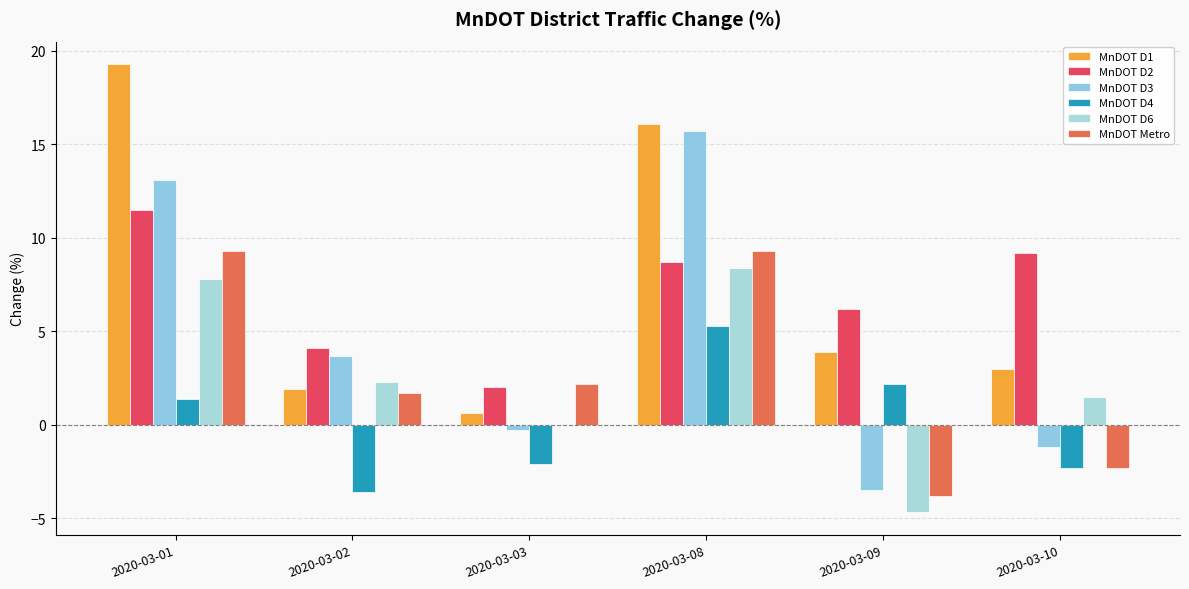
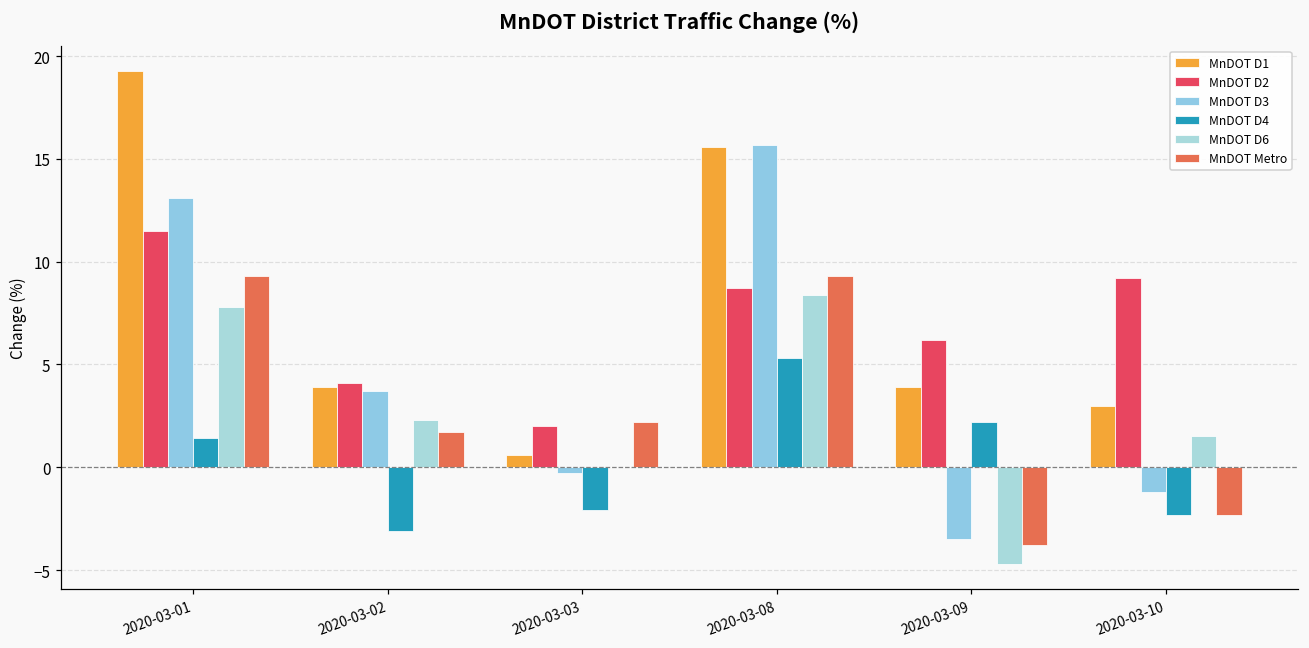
  {
    "MnDOT D1": {
      "2020-03-01": 19.3,
-     "2020-03-02": 1.9,
+     "2020-03-02": 3.9,
      "2020-03-03": 0.6,
-     "2020-03-08": 16.1,
+     "2020-03-08": 15.6,
      "2020-03-09": 3.9,
      "2020-03-10": 3.0
    },
    "MnDOT D4": {
      "2020-03-01": 1.4,
-     "2020-03-02": -3.6,
+     "2020-03-02": -3.1,
      "2020-03-03": -2.1,
      "2020-03-08": 5.3,
      "2020-03-09": 2.2,
      "2020-03-10": -2.3
    }
  }
